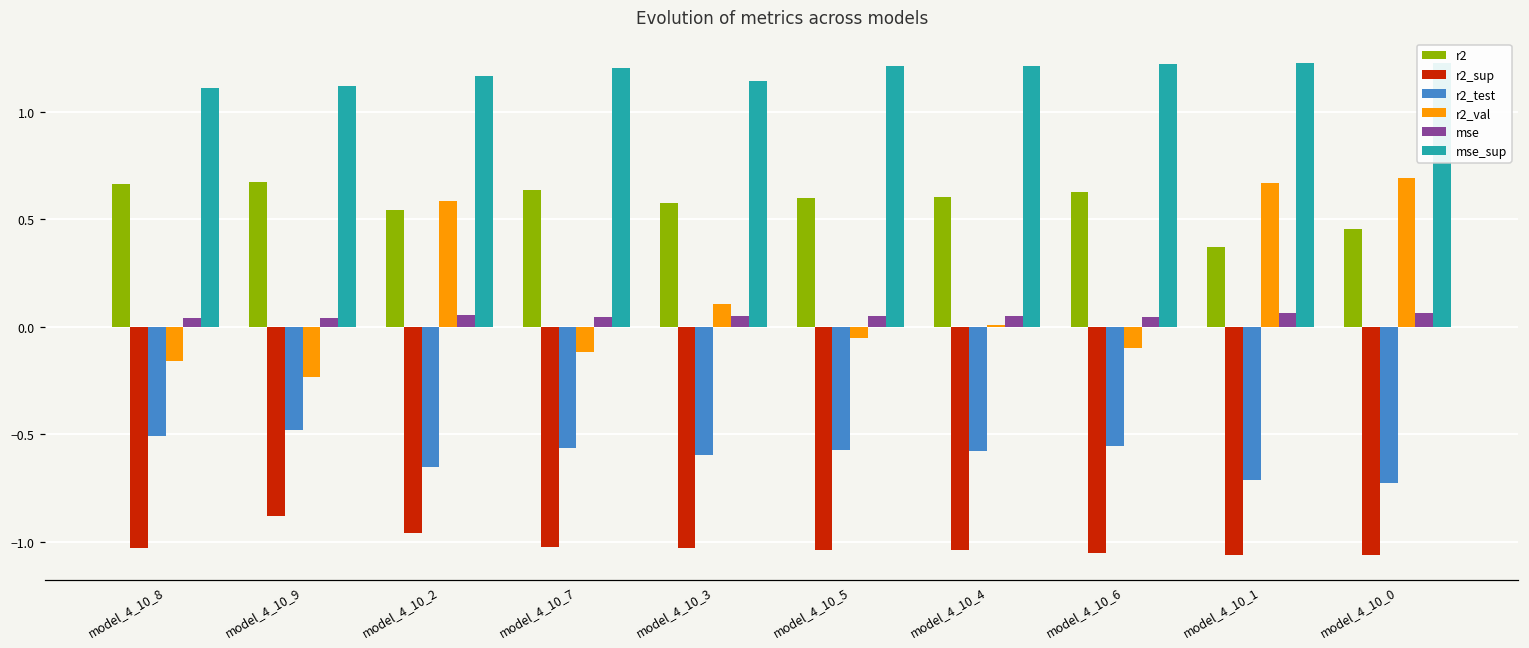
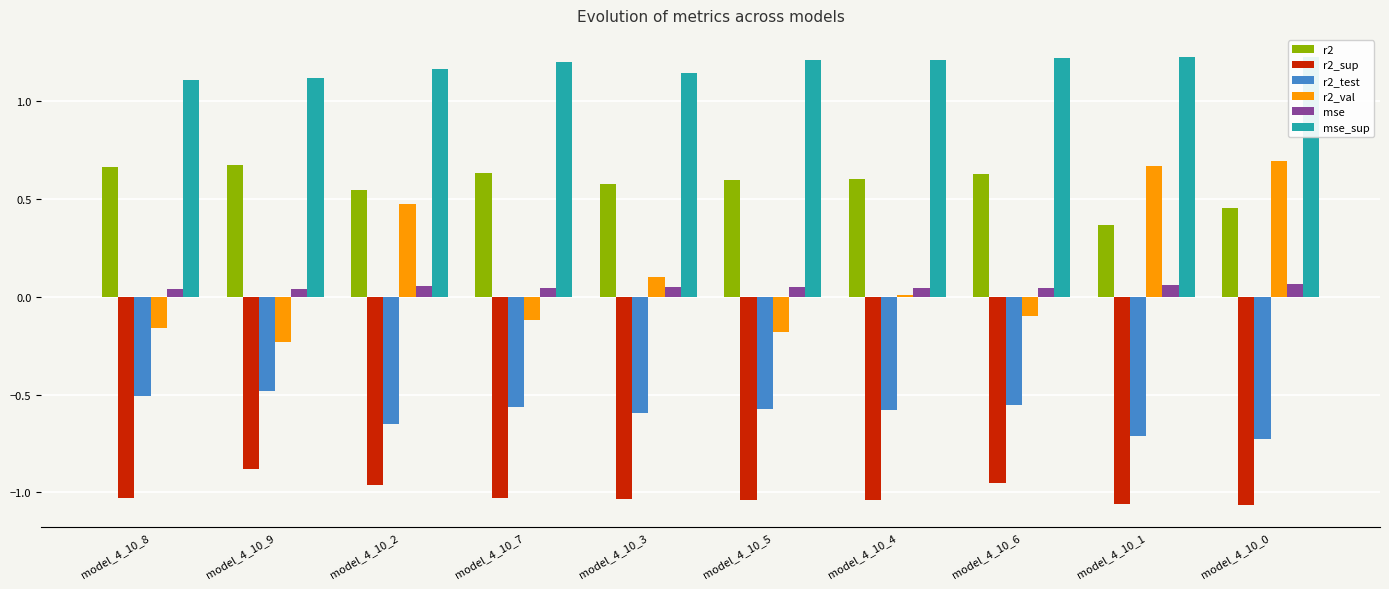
  {
    "r2": {
      "model_4_10_8": 0.66,
      "model_4_10_9": 0.67,
      "model_4_10_2": 0.54,
      "model_4_10_7": 0.63,
      "model_4_10_3": 0.58,
      "model_4_10_5": 0.60,
      "model_4_10_4": 0.60,
      "model_4_10_6": 0.63,
      "model_4_10_1": 0.37,
      "model_4_10_0": 0.46
    },
    "r2_sup": {
      "model_4_10_8": -1.03,
      "model_4_10_9": -0.88,
      "model_4_10_2": -0.96,
      "model_4_10_7": -1.03,
      "model_4_10_3": -1.03,
      "model_4_10_5": -1.04,
      "model_4_10_4": -1.04,
-     "model_4_10_6": -1.05,
+     "model_4_10_6": -0.95,
      "model_4_10_1": -1.06,
      "model_4_10_0": -1.06
    },
    "r2_val": {
      "model_4_10_8": -0.16,
      "model_4_10_9": -0.23,
-     "model_4_10_2": 0.58,
+     "model_4_10_2": 0.48,
      "model_4_10_7": -0.12,
      "model_4_10_3": 0.10,
-     "model_4_10_5": -0.05,
+     "model_4_10_5": -0.18,
      "model_4_10_6": -0.10,
      "model_4_10_1": 0.67,
      "model_4_10_0": 0.69
    },
    "mse": {
      "model_4_10_8": 0.04,
      "model_4_10_9": 0.04,
      "model_4_10_2": 0.05,
      "model_4_10_7": 0.04,
      "model_4_10_3": 0.05,
      "model_4_10_5": 0.05,
      "model_4_10_4": 0.05,
      "model_4_10_6": 0.04,
      "model_4_10_1": 0.06,
      "model_4_10_0": 0.06
    }
  }
